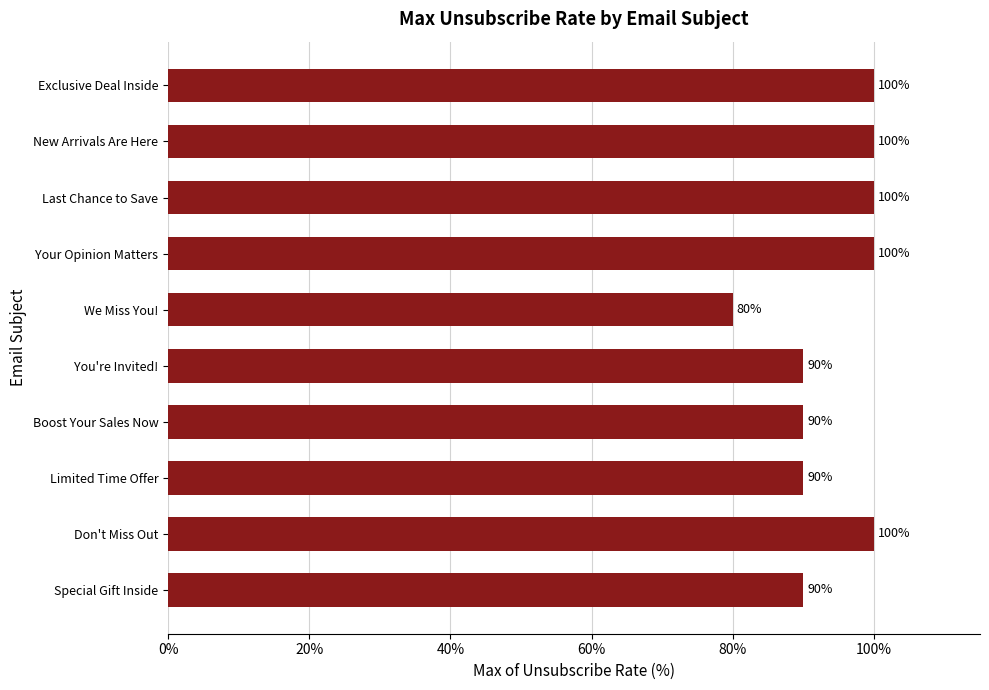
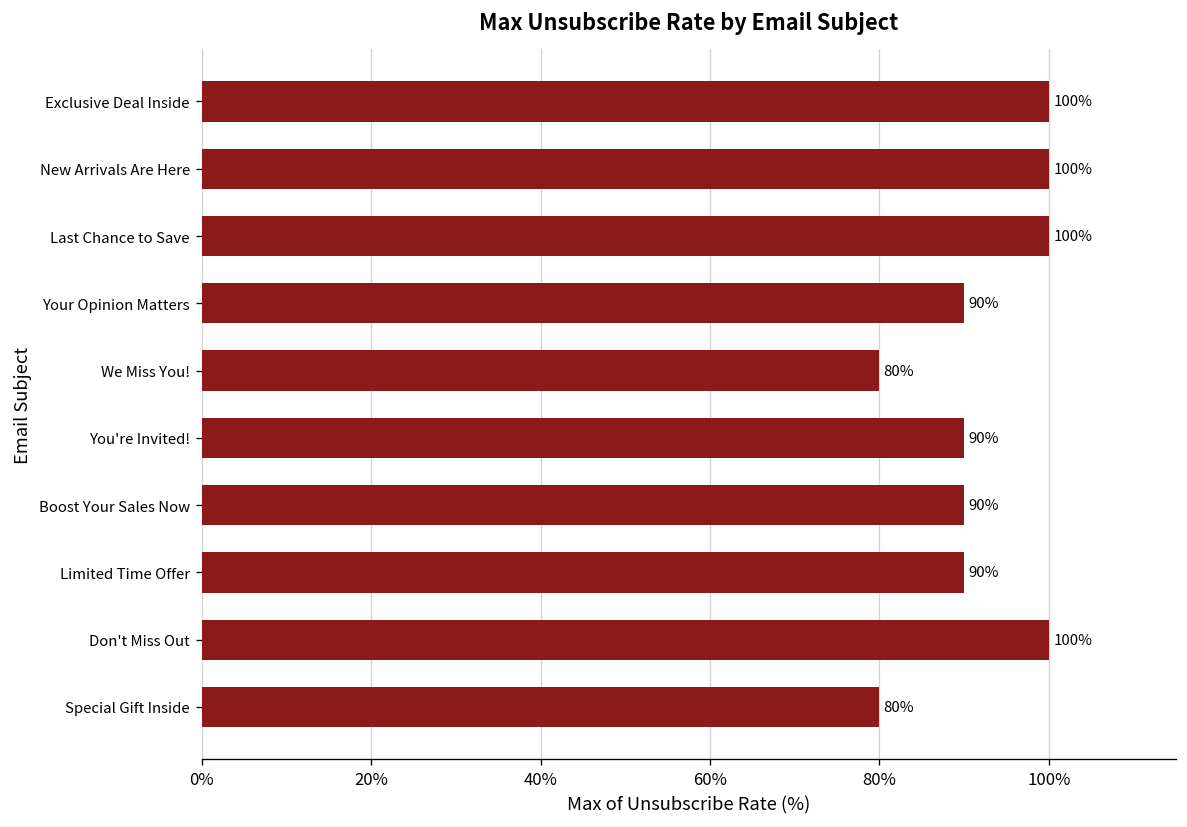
  {
    "Exclusive Deal Inside": "100%",
    "New Arrivals Are Here": "100%",
    "Last Chance to Save": "100%",
-   "Your Opinion Matters": "100%",
+   "Your Opinion Matters": "90%",
    "We Miss You!": "80%",
    "You're Invited!": "90%",
    "Boost Your Sales Now": "90%",
    "Limited Time Offer": "90%",
    "Don't Miss Out": "100%",
-   "Special Gift Inside": "90%"
+   "Special Gift Inside": "80%"
  }
